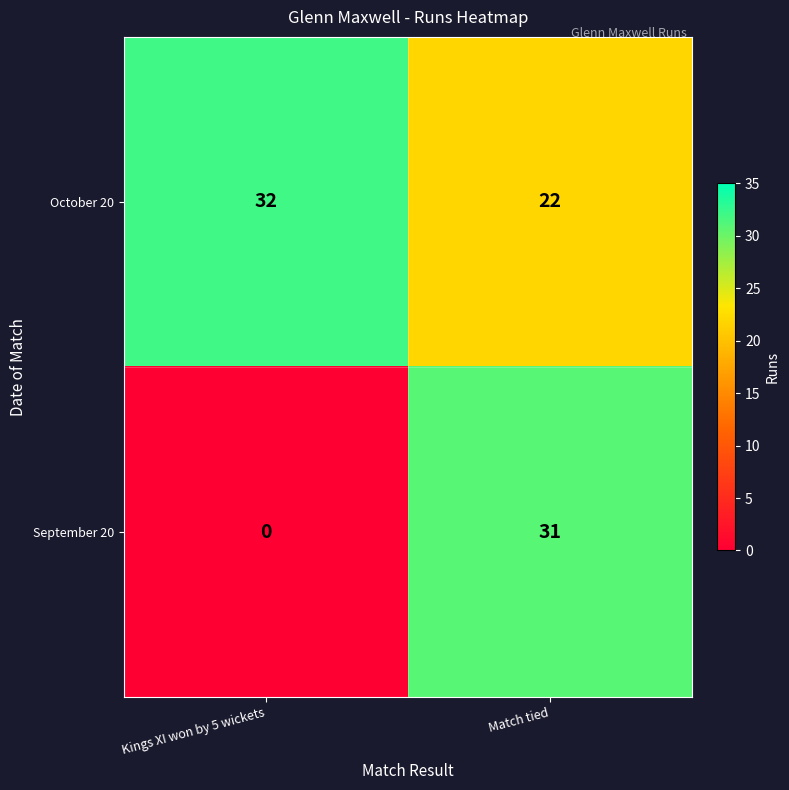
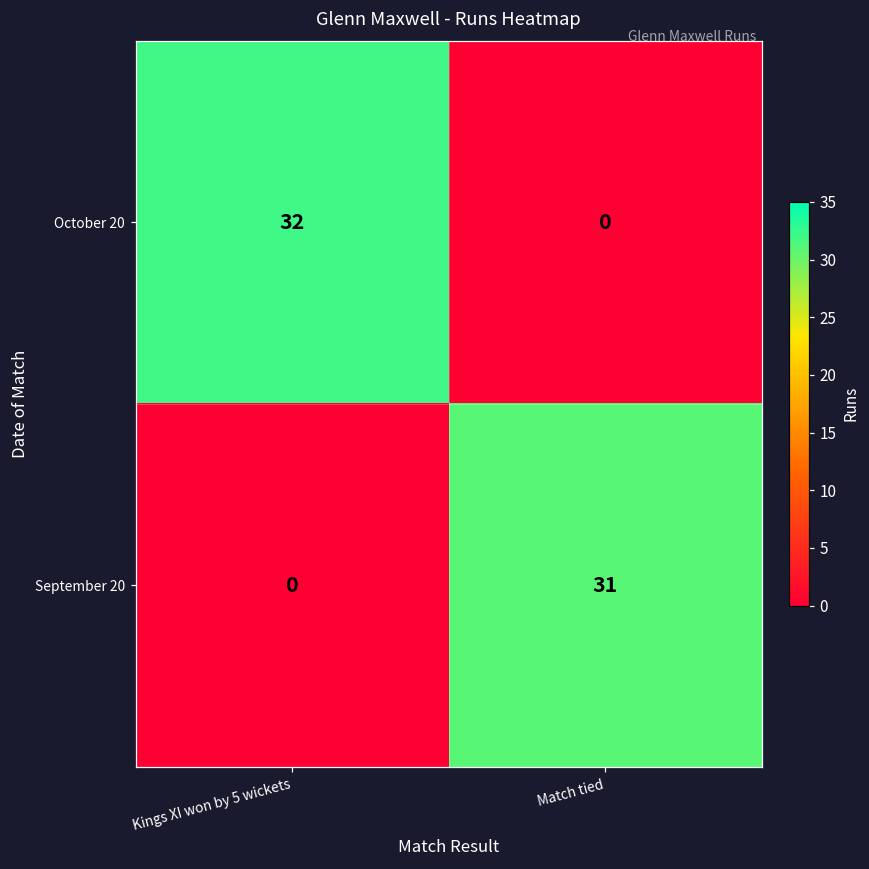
  {
    "October 20": {
      "Kings XI won by 5 wickets": 32,
-     "Match tied": 22
+     "Match tied": 0
    },
    "September 20": {
      "Kings XI won by 5 wickets": 0,
      "Match tied": 31
    }
  }
